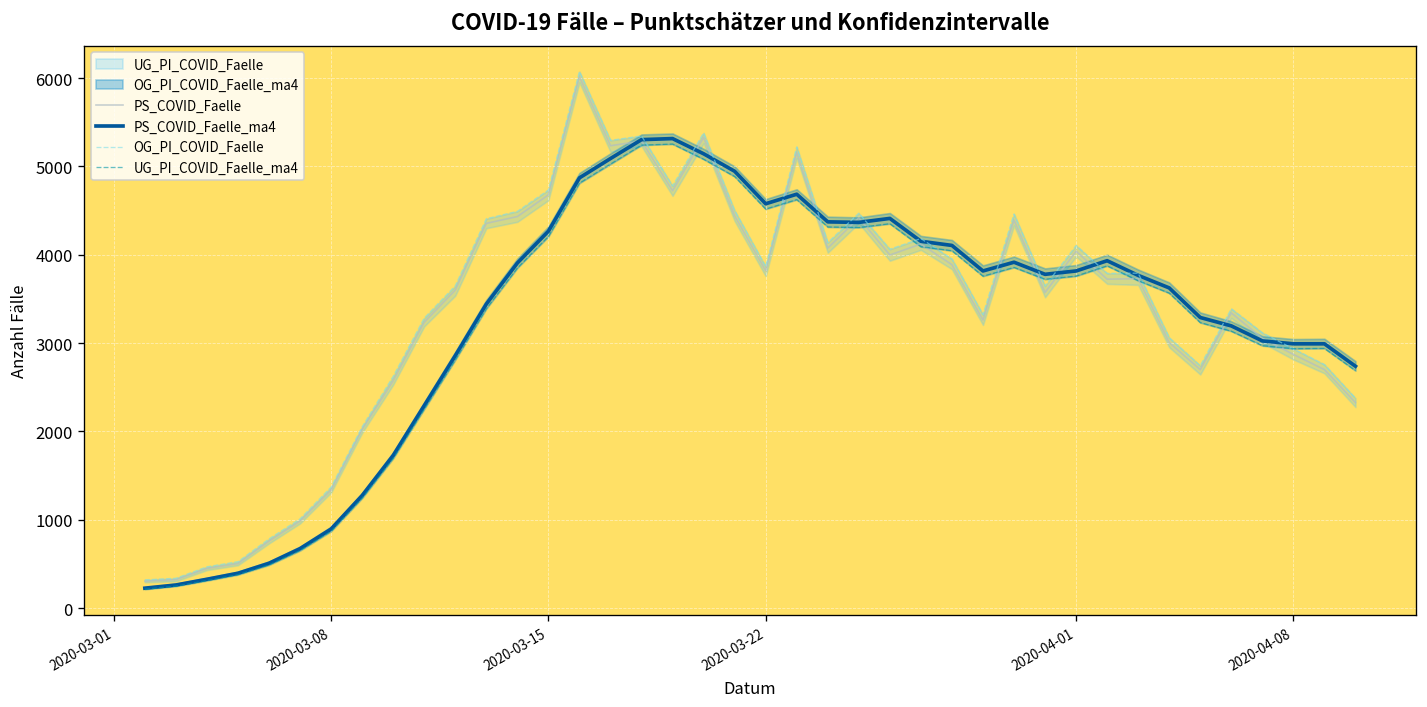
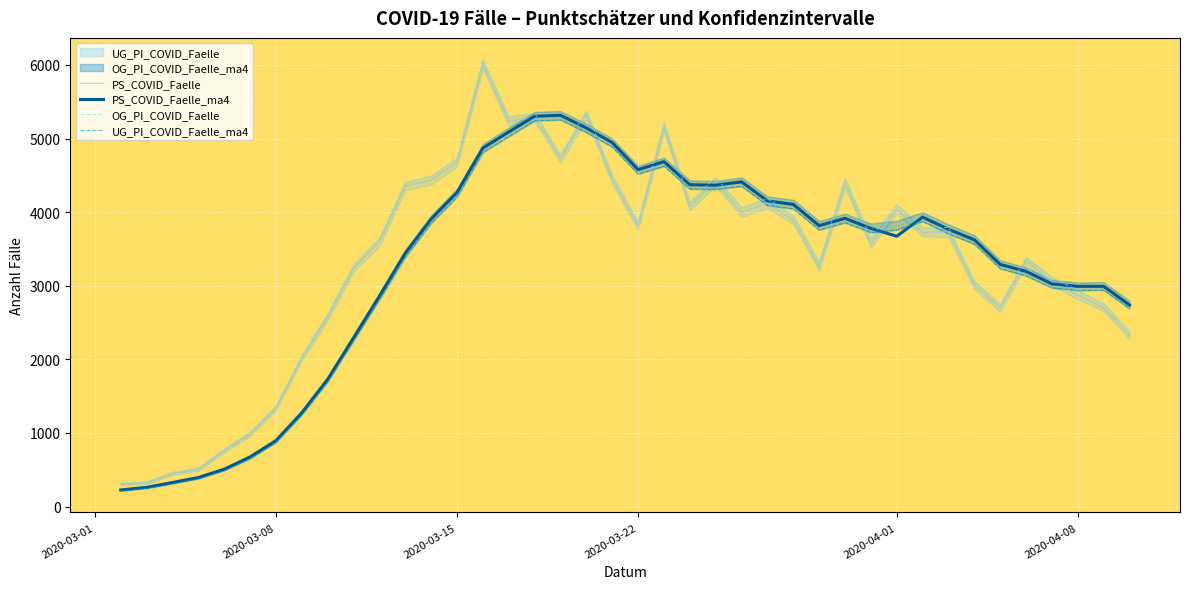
  {
    "PS_COVID_Faelle_ma4": {
      "2020-03-15": 4300,
      "2020-03-22": 4600,
-     "2020-04-01": 3800,
+     "2020-04-01": 3700,
      "2020-04-08": 3000
    }
  }
